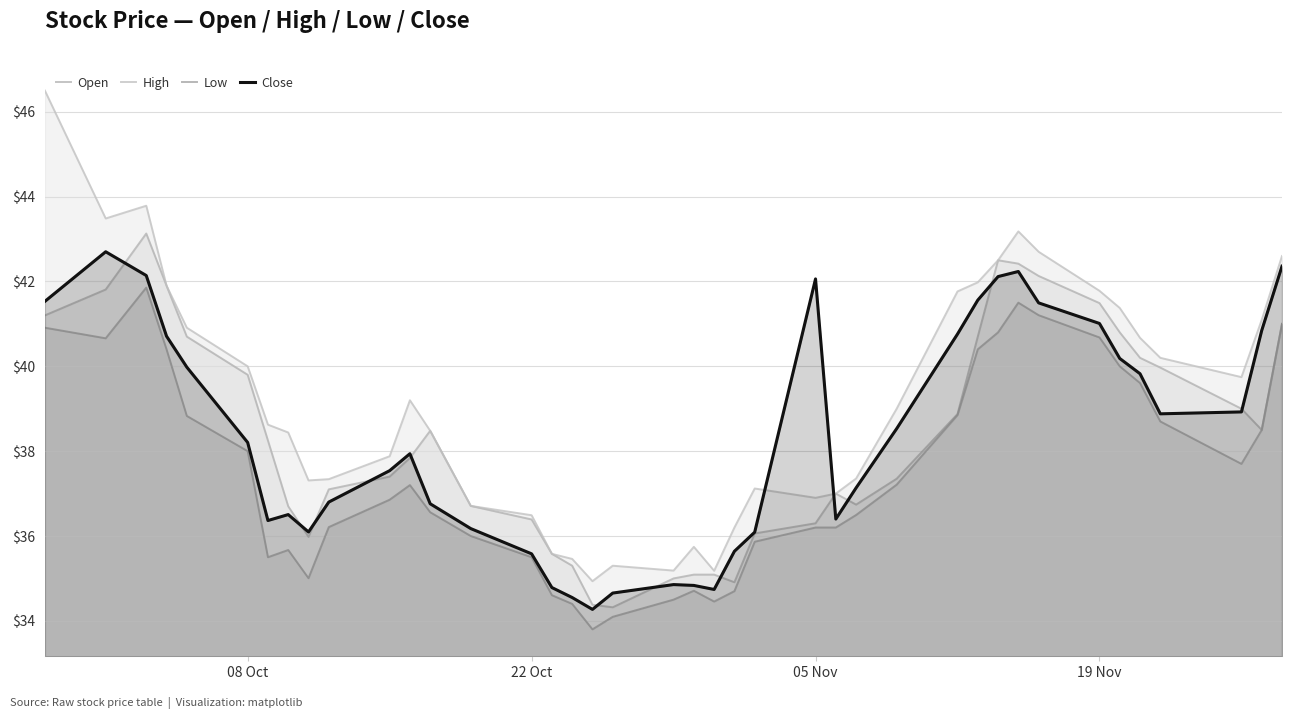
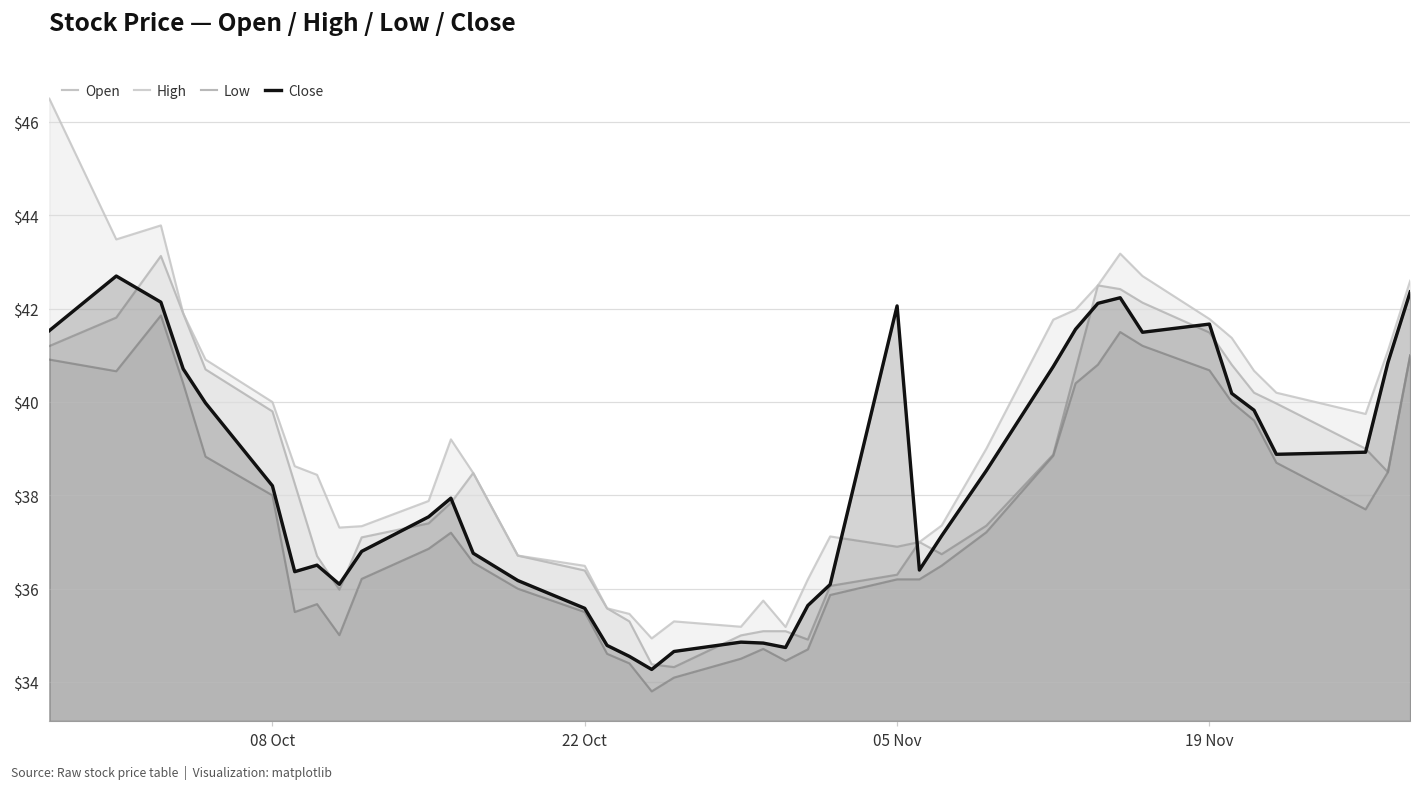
  {
    "Close": {
      "08 Oct": "$38.2",
      "22 Oct": "$35.6",
      "05 Nov": "$42.1",
-     "19 Nov": "$41.0"
+     "19 Nov": "$41.7"
    }
  }
